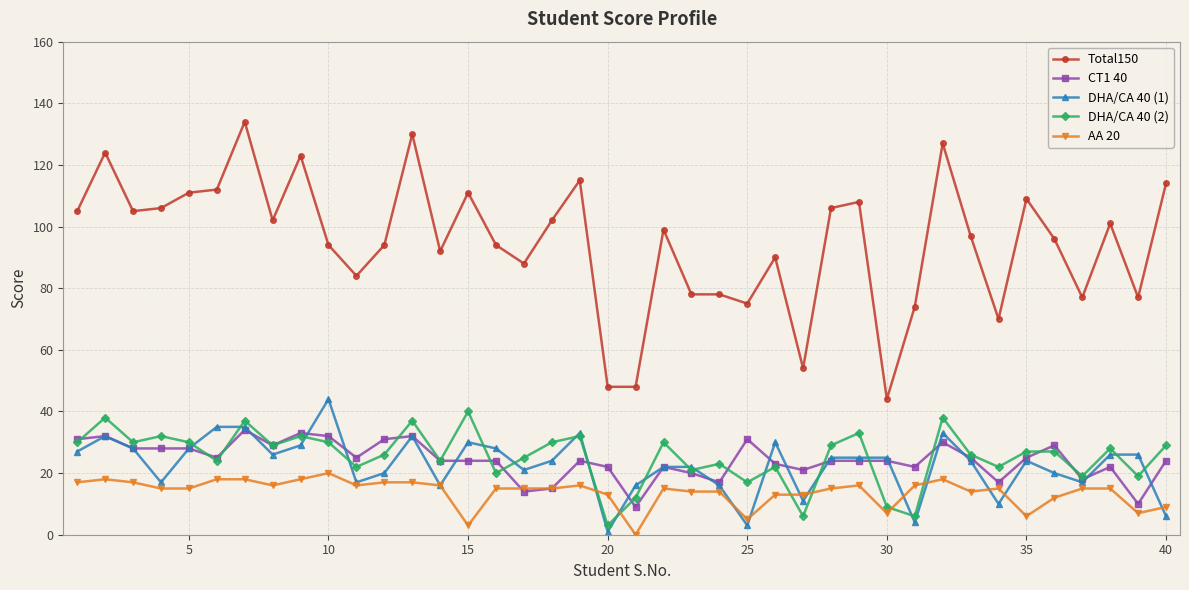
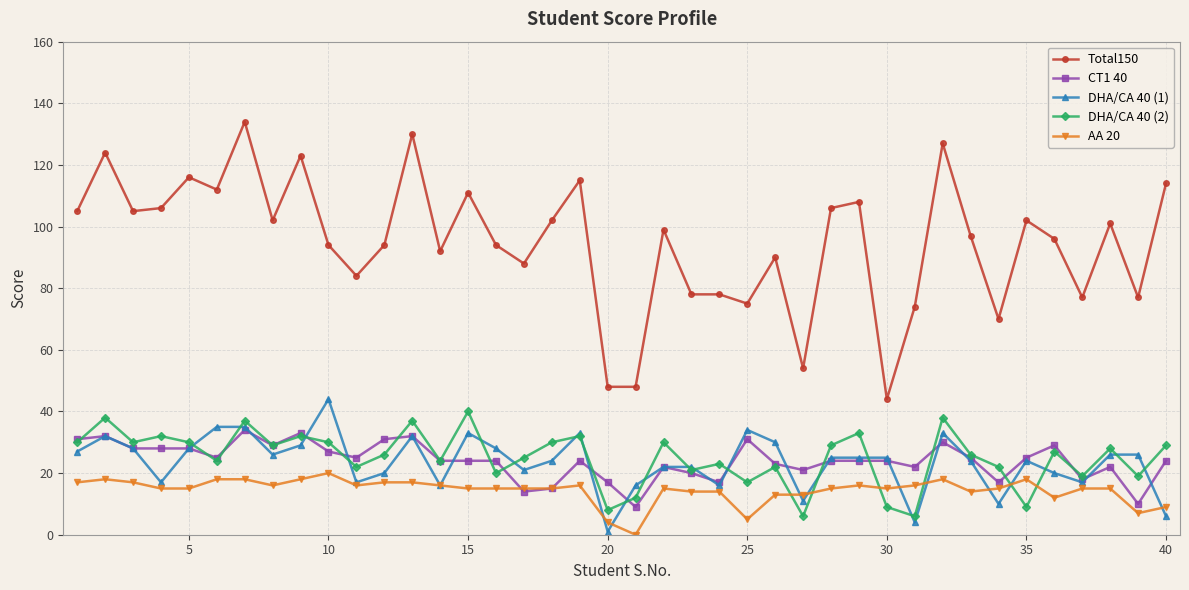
  {
    "Total150": {
-     "5": 111,
+     "5": 116,
      "10": 94,
      "15": 111,
      "20": 48,
      "25": 75,
      "30": 44,
-     "35": 109,
+     "35": 102,
      "40": 114
    },
    "CT1 40": {
-     "10": 32,
+     "10": 27,
      "15": 24,
-     "20": 22,
+     "20": 17,
      "25": 31,
      "30": 24,
      "35": 25,
      "40": 24
    },
    "DHA/CA 40 (1)": {
      "10": 44,
-     "15": 30,
+     "15": 33,
      "20": 1,
-     "25": 3,
+     "25": 34,
      "30": 25,
      "35": 24,
      "40": 6
    },
    "DHA/CA 40 (2)": {
      "5": 30,
      "10": 30,
      "15": 40,
-     "20": 3,
+     "20": 8,
      "25": 17,
      "30": 9,
-     "35": 27,
+     "35": 9,
      "40": 29
    },
    "AA 20": {
      "5": 15,
      "10": 20,
-     "15": 3,
-     "20": 13,
+     "15": 15,
+     "20": 4,
      "25": 5,
-     "30": 7,
-     "35": 6,
+     "30": 15,
+     "35": 18,
      "40": 9
    }
  }
